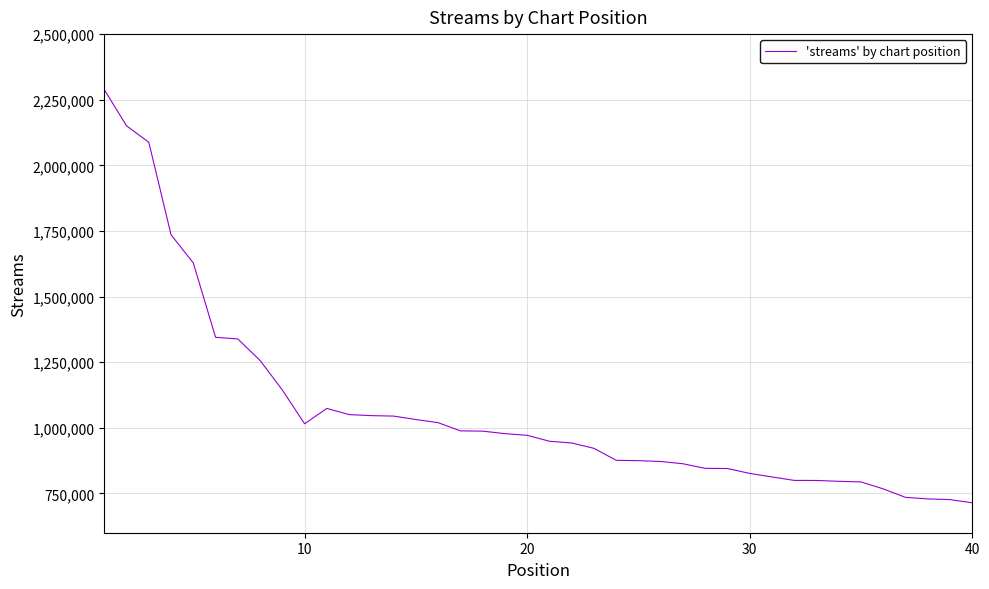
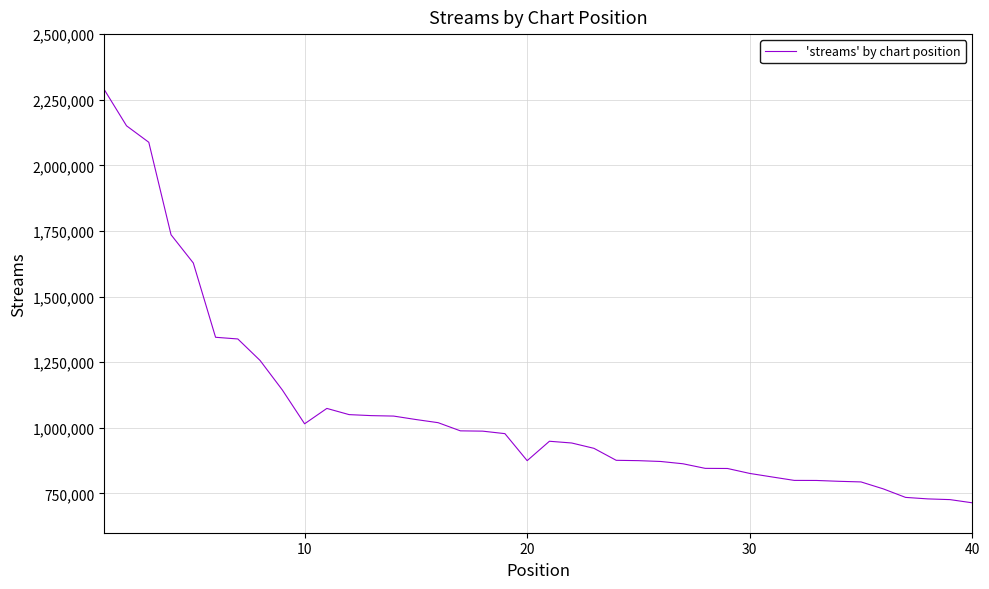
  {
    "10": "1,020,000",
-   "20": "970,000",
+   "20": "870,000",
    "30": "830,000",
    "40": "710,000"
  }
